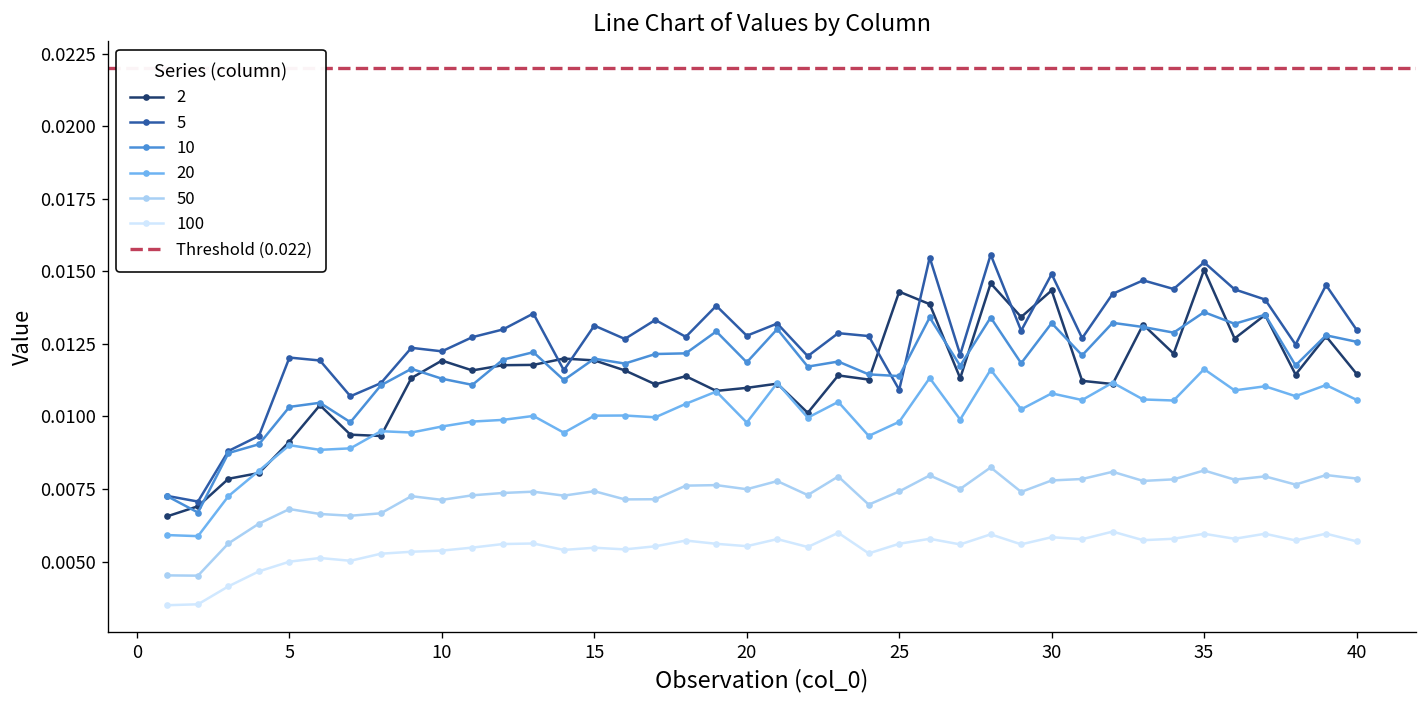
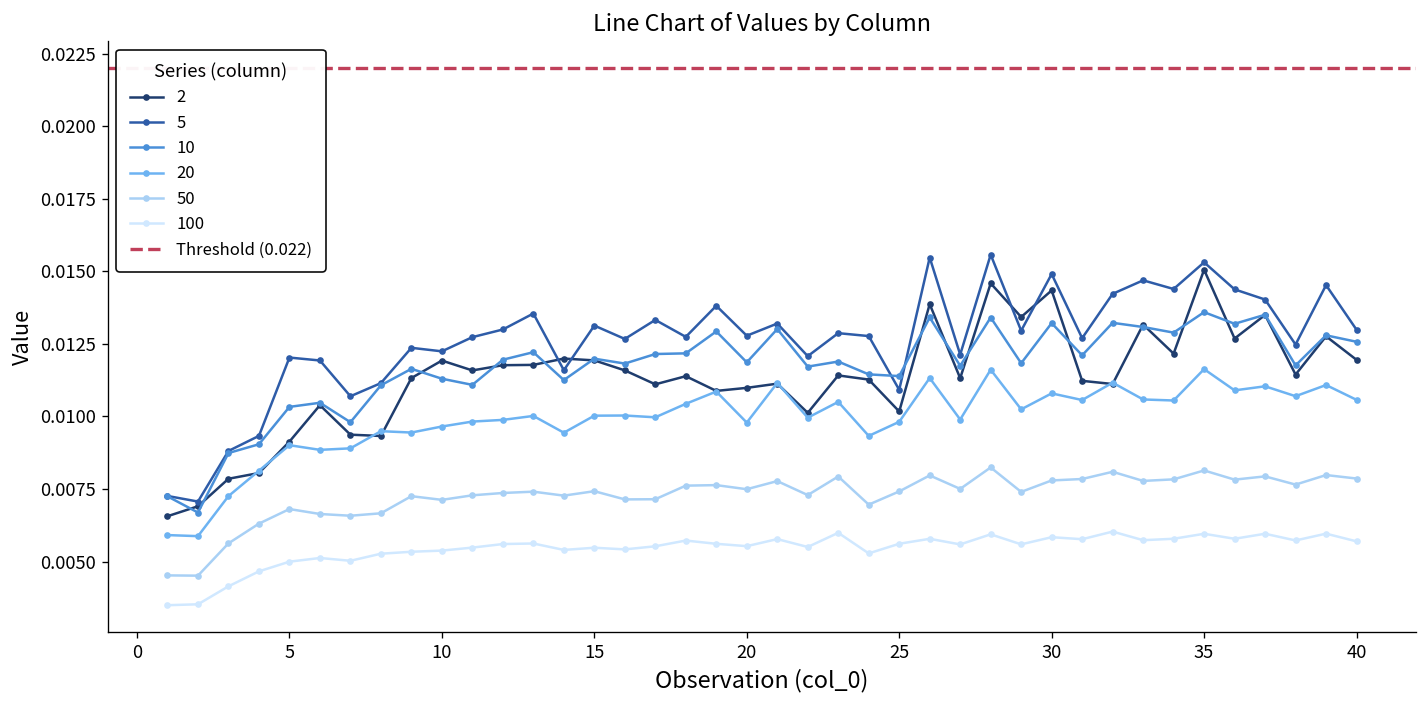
  {
    "2": {
      "5": 0.0091,
      "10": 0.0119,
      "20": 0.0110,
-     "25": 0.0143,
+     "25": 0.0102,
      "30": 0.0143,
      "35": 0.0151,
-     "40": 0.0115
+     "40": 0.0119
    },
    "5": {
      "5": 0.0120,
      "10": 0.0122,
      "15": 0.0131,
      "20": 0.0128,
      "25": 0.0109,
      "30": 0.0149,
      "35": 0.0153,
      "40": 0.0130
    }
  }
